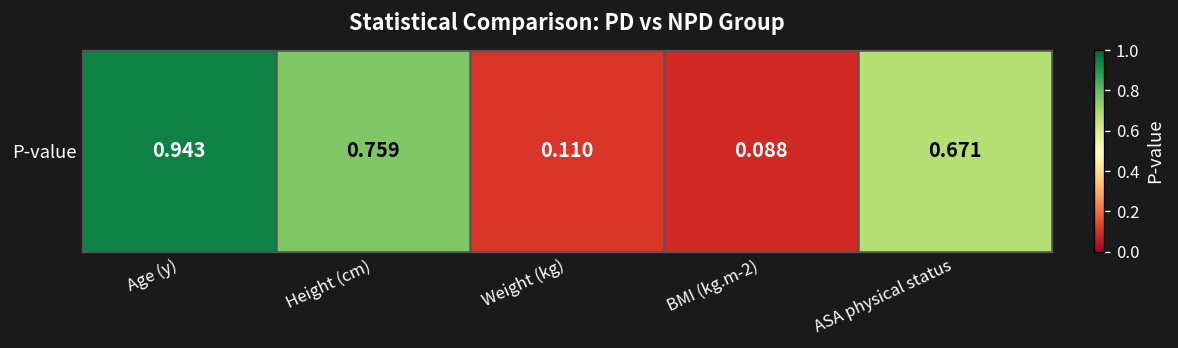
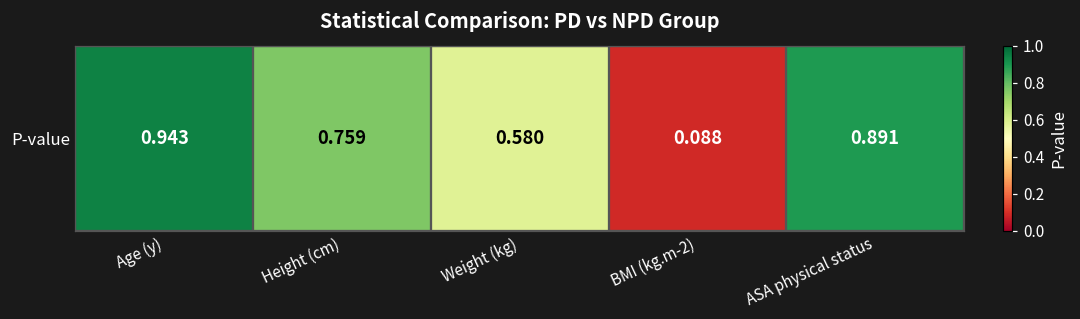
  {
    "P-value": {
      "Age (y)": 0.943,
      "Height (cm)": 0.759,
-     "Weight (kg)": 0.110,
+     "Weight (kg)": 0.580,
      "BMI (kg.m-2)": 0.088,
-     "ASA physical status": 0.671
+     "ASA physical status": 0.891
    }
  }
